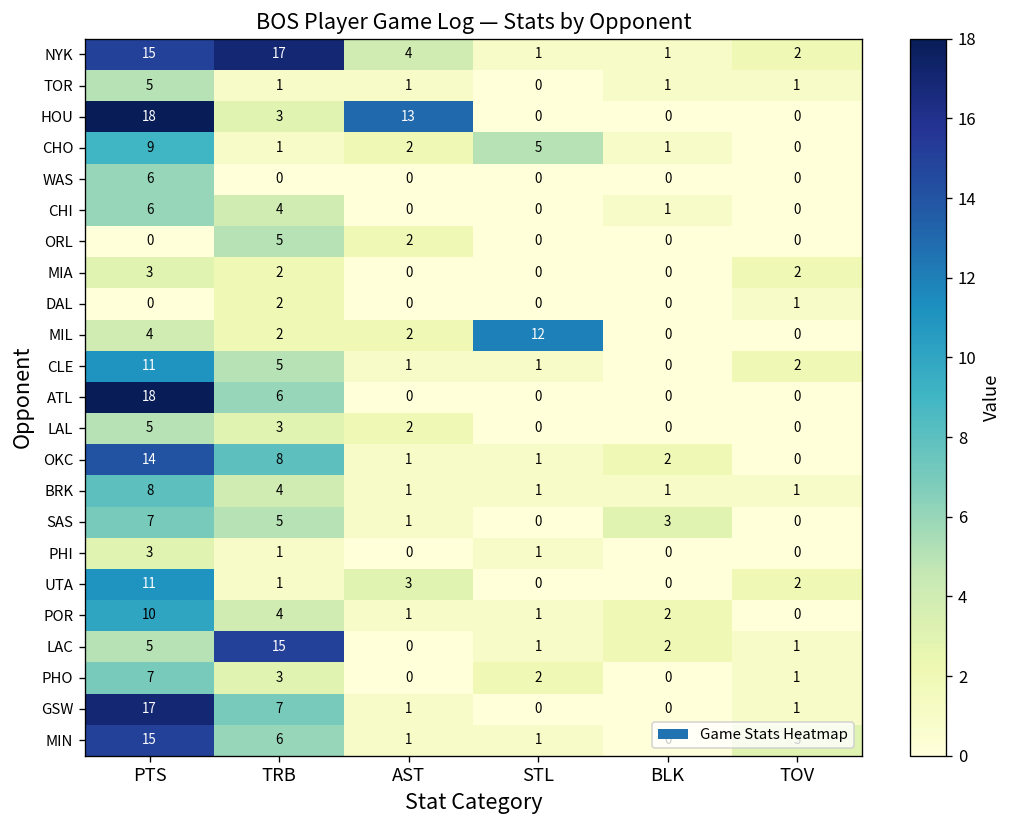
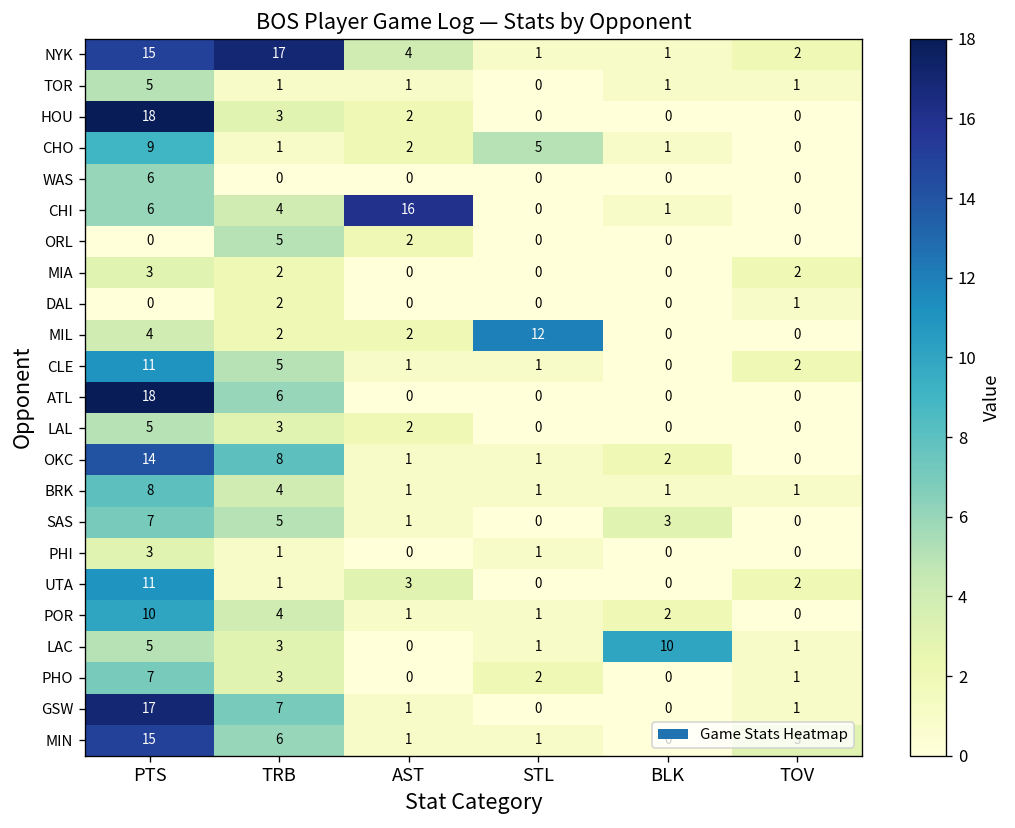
  {
    "NYK": {
      "PTS": 15,
      "TRB": 17,
      "AST": 4,
      "STL": 1,
      "BLK": 1,
      "TOV": 2
    },
    "TOR": {
      "PTS": 5,
      "TRB": 1,
      "AST": 1,
      "STL": 0,
      "BLK": 1,
      "TOV": 1
    },
    "HOU": {
      "PTS": 18,
      "TRB": 3,
-     "AST": 13,
+     "AST": 2,
      "STL": 0,
      "BLK": 0,
      "TOV": 0
    },
    "CHO": {
      "PTS": 9,
      "TRB": 1,
      "AST": 2,
      "STL": 5,
      "BLK": 1,
      "TOV": 0
    },
    "WAS": {
      "PTS": 6,
      "TRB": 0,
      "AST": 0,
      "STL": 0,
      "BLK": 0,
      "TOV": 0
    },
    "CHI": {
      "PTS": 6,
      "TRB": 4,
-     "AST": 0,
+     "AST": 16,
      "STL": 0,
      "BLK": 1,
      "TOV": 0
    },
    "ORL": {
      "PTS": 0,
      "TRB": 5,
      "AST": 2,
      "STL": 0,
      "BLK": 0,
      "TOV": 0
    },
    "MIA": {
      "PTS": 3,
      "TRB": 2,
      "AST": 0,
      "STL": 0,
      "BLK": 0,
      "TOV": 2
    },
    "DAL": {
      "PTS": 0,
      "TRB": 2,
      "AST": 0,
      "STL": 0,
      "BLK": 0,
      "TOV": 1
    },
    "MIL": {
      "PTS": 4,
      "TRB": 2,
      "AST": 2,
      "STL": 12,
      "BLK": 0,
      "TOV": 0
    },
    "CLE": {
      "PTS": 11,
      "TRB": 5,
      "AST": 1,
      "STL": 1,
      "BLK": 0,
      "TOV": 2
    },
    "ATL": {
      "PTS": 18,
      "TRB": 6,
      "AST": 0,
      "STL": 0,
      "BLK": 0,
      "TOV": 0
    },
    "LAL": {
      "PTS": 5,
      "TRB": 3,
      "AST": 2,
      "STL": 0,
      "BLK": 0,
      "TOV": 0
    },
    "OKC": {
      "PTS": 14,
      "TRB": 8,
      "AST": 1,
      "STL": 1,
      "BLK": 2,
      "TOV": 0
    },
    "BRK": {
      "PTS": 8,
      "TRB": 4,
      "AST": 1,
      "STL": 1,
      "BLK": 1,
      "TOV": 1
    },
    "SAS": {
      "PTS": 7,
      "TRB": 5,
      "AST": 1,
      "STL": 0,
      "BLK": 3,
      "TOV": 0
    },
    "PHI": {
      "PTS": 3,
      "TRB": 1,
      "AST": 0,
      "STL": 1,
      "BLK": 0,
      "TOV": 0
    },
    "UTA": {
      "PTS": 11,
      "TRB": 1,
      "AST": 3,
      "STL": 0,
      "BLK": 0,
      "TOV": 2
    },
    "POR": {
      "PTS": 10,
      "TRB": 4,
      "AST": 1,
      "STL": 1,
      "BLK": 2,
      "TOV": 0
    },
    "LAC": {
      "PTS": 5,
-     "TRB": 15,
+     "TRB": 3,
      "AST": 0,
      "STL": 1,
-     "BLK": 2,
+     "BLK": 10,
      "TOV": 1
    },
    "PHO": {
      "PTS": 7,
      "TRB": 3,
      "AST": 0,
      "STL": 2,
      "BLK": 0,
      "TOV": 1
    },
    "GSW": {
      "PTS": 17,
      "TRB": 7,
      "AST": 1,
      "STL": 0,
      "BLK": 0,
      "TOV": 1
    },
    "MIN": {
      "PTS": 15,
      "TRB": 6,
      "AST": 1,
      "STL": 1
    }
  }
